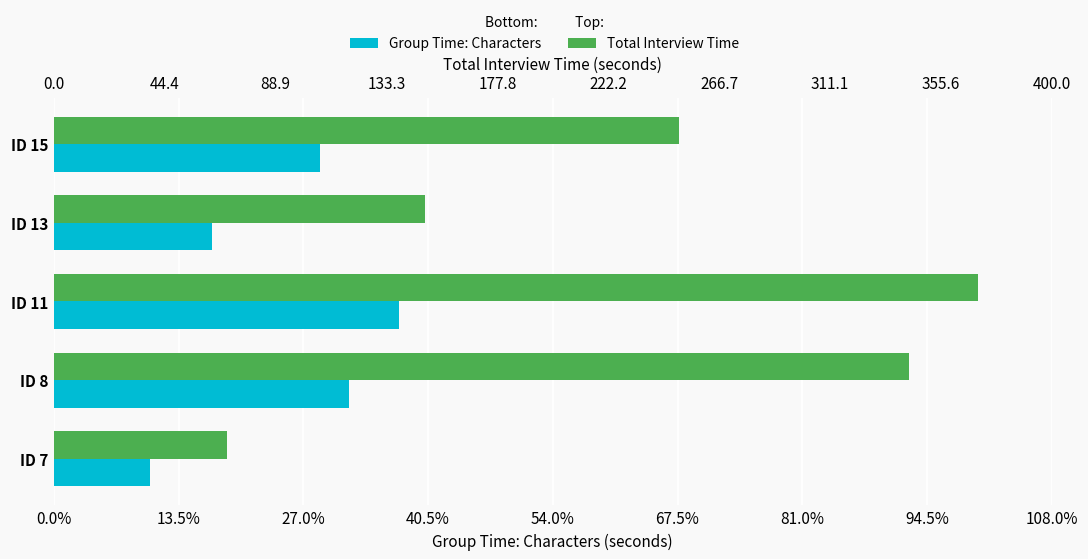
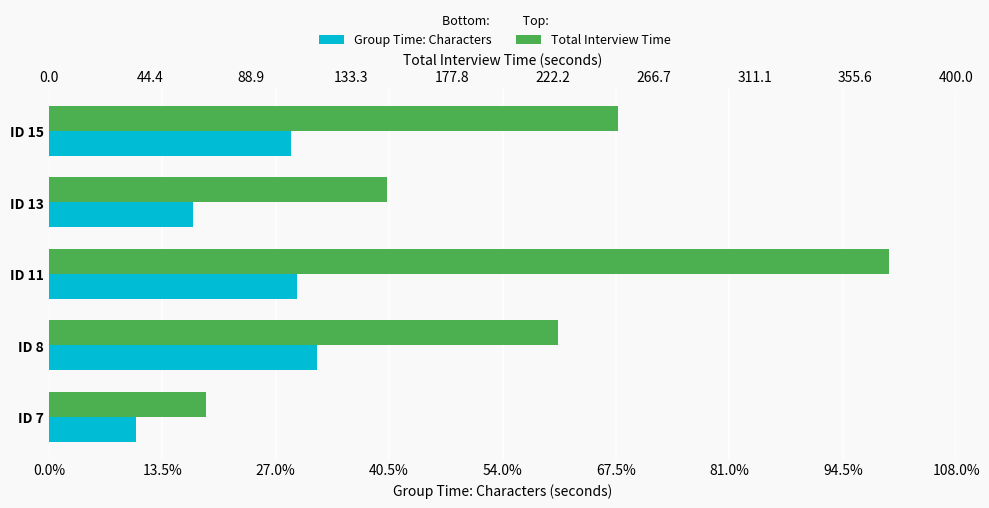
  {
    "Group Time: Characters": {
      "ID 15": "29%",
      "ID 13": "17%",
-     "ID 11": "37%",
+     "ID 11": "30%",
      "ID 8": "32%",
      "ID 7": "10%"
    },
    "Total Interview Time": {
      "ID 15": "68%",
      "ID 13": "40%",
      "ID 11": "100%",
-     "ID 8": "93%",
+     "ID 8": "61%",
      "ID 7": "19%"
    }
  }
